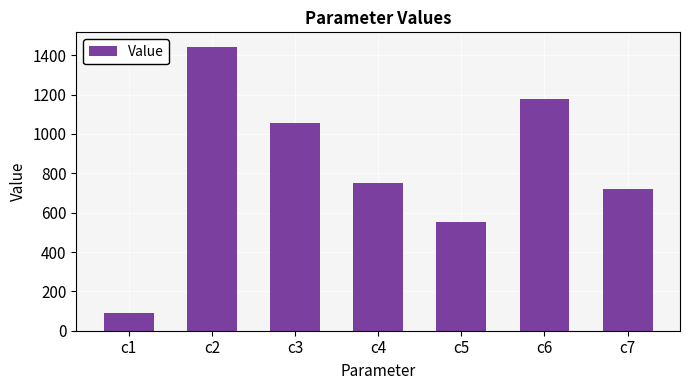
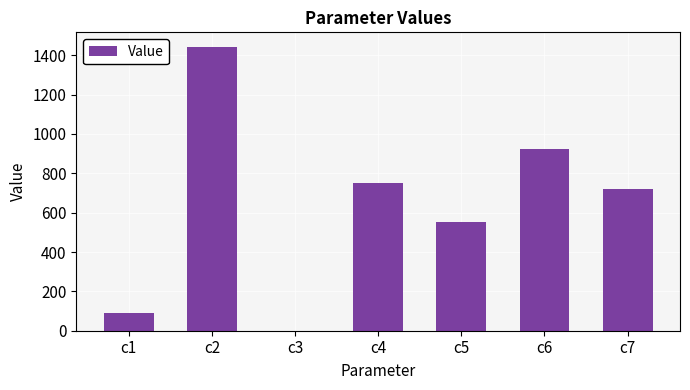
  {
    "c1": 90,
    "c2": 1440,
-   "c3": 1060,
+   "c3": 0,
    "c4": 750,
    "c5": 550,
-   "c6": 1180,
+   "c6": 920,
    "c7": 720
  }
